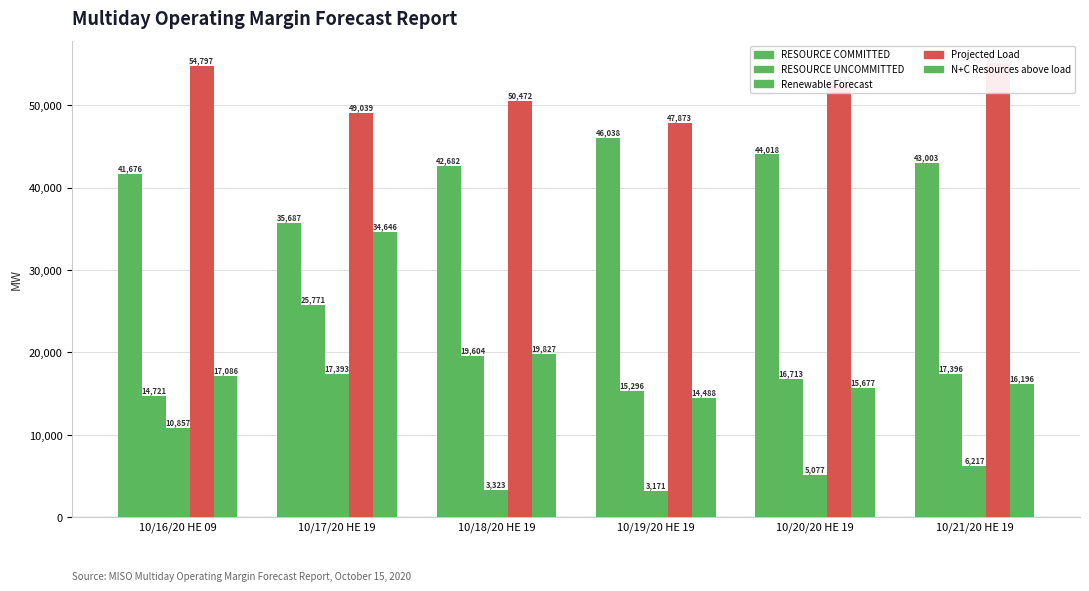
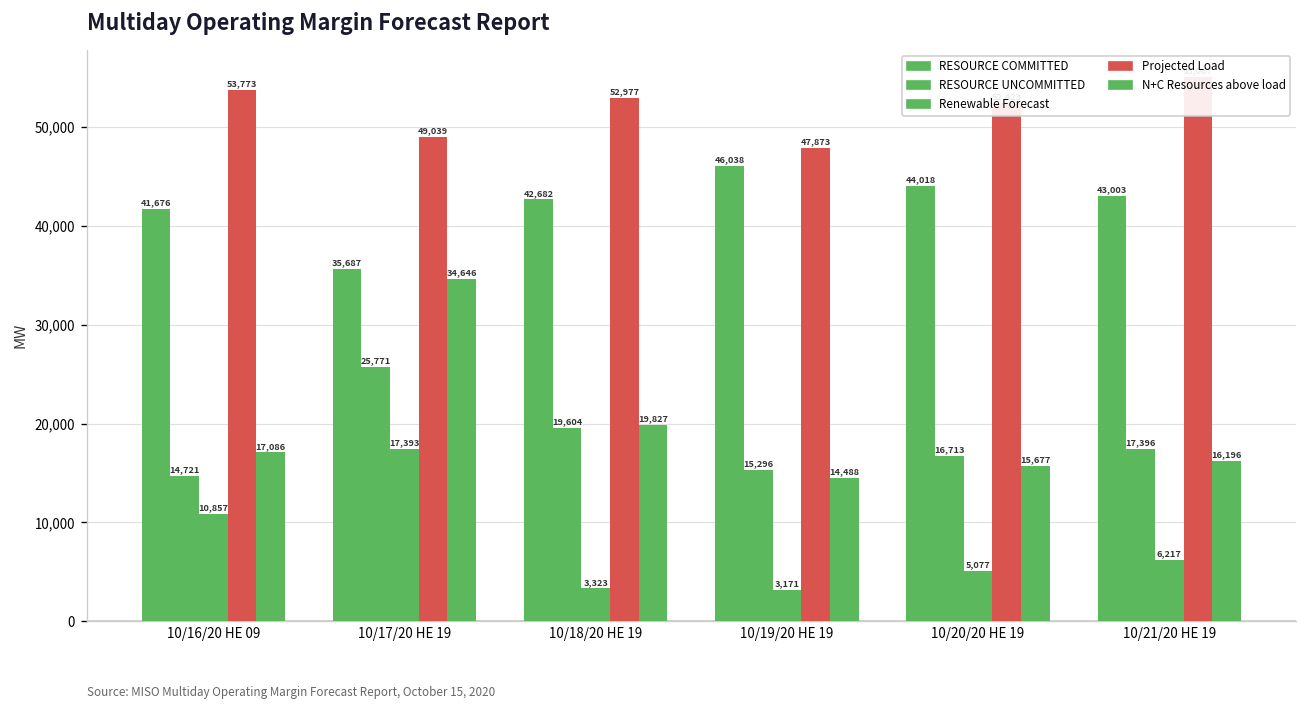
  {
    "Projected Load": {
-     "10/16/20 HE 09": "54,797",
+     "10/16/20 HE 09": "53,773",
      "10/17/20 HE 19": "49,039",
-     "10/18/20 HE 19": "50,472",
+     "10/18/20 HE 19": "52,977",
      "10/19/20 HE 19": "47,873"
    }
  }
